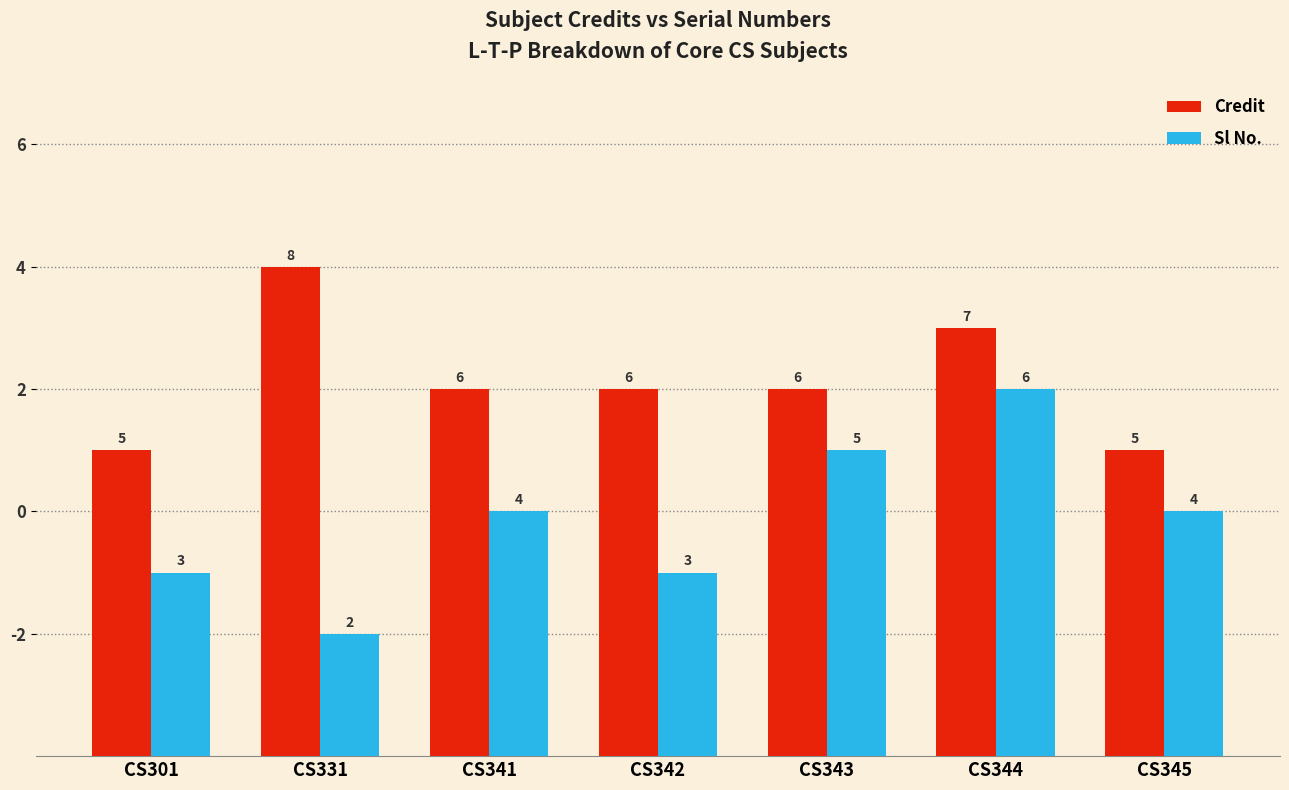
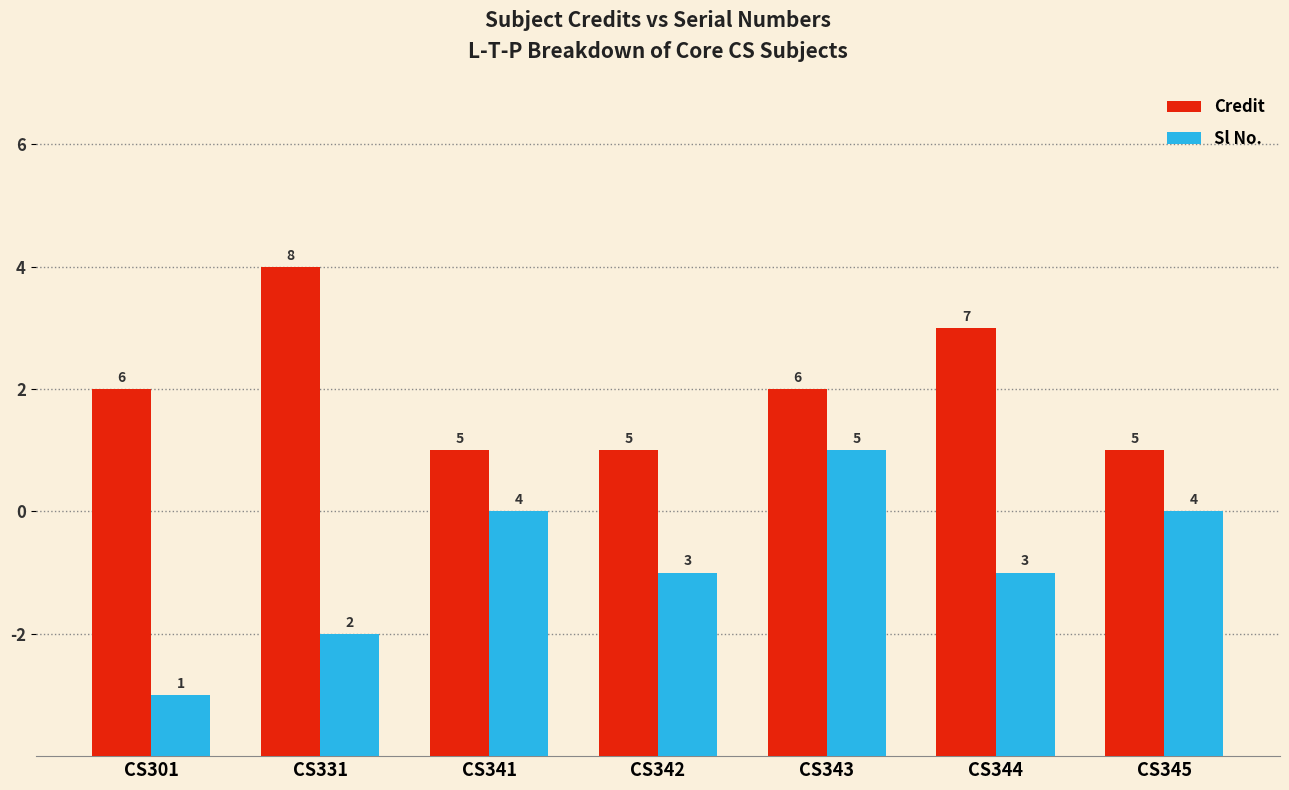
  {
    "Credit": {
-     "CS301": 5,
+     "CS301": 6,
      "CS331": 8,
-     "CS341": 6,
-     "CS342": 6,
+     "CS341": 5,
+     "CS342": 5,
      "CS343": 6,
      "CS344": 7,
      "CS345": 5
    },
    "Sl No.": {
-     "CS301": 3,
+     "CS301": 1,
      "CS331": 2,
      "CS341": 4,
      "CS342": 3,
      "CS343": 5,
-     "CS344": 6,
+     "CS344": 3,
      "CS345": 4
    }
  }
